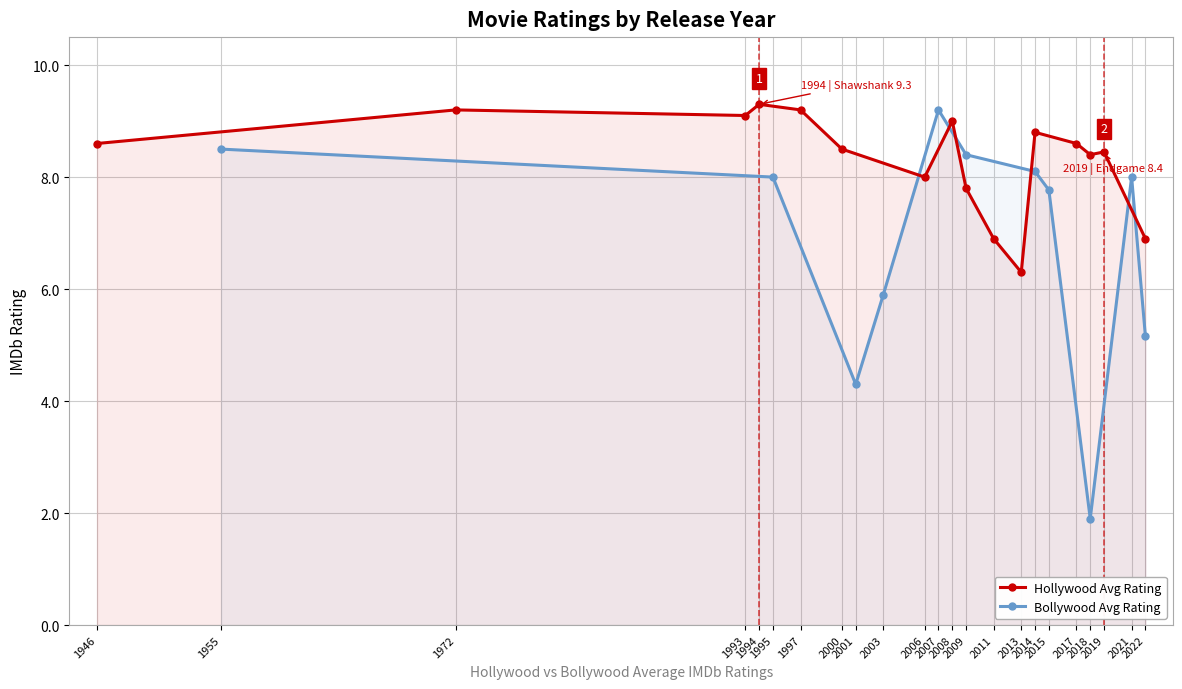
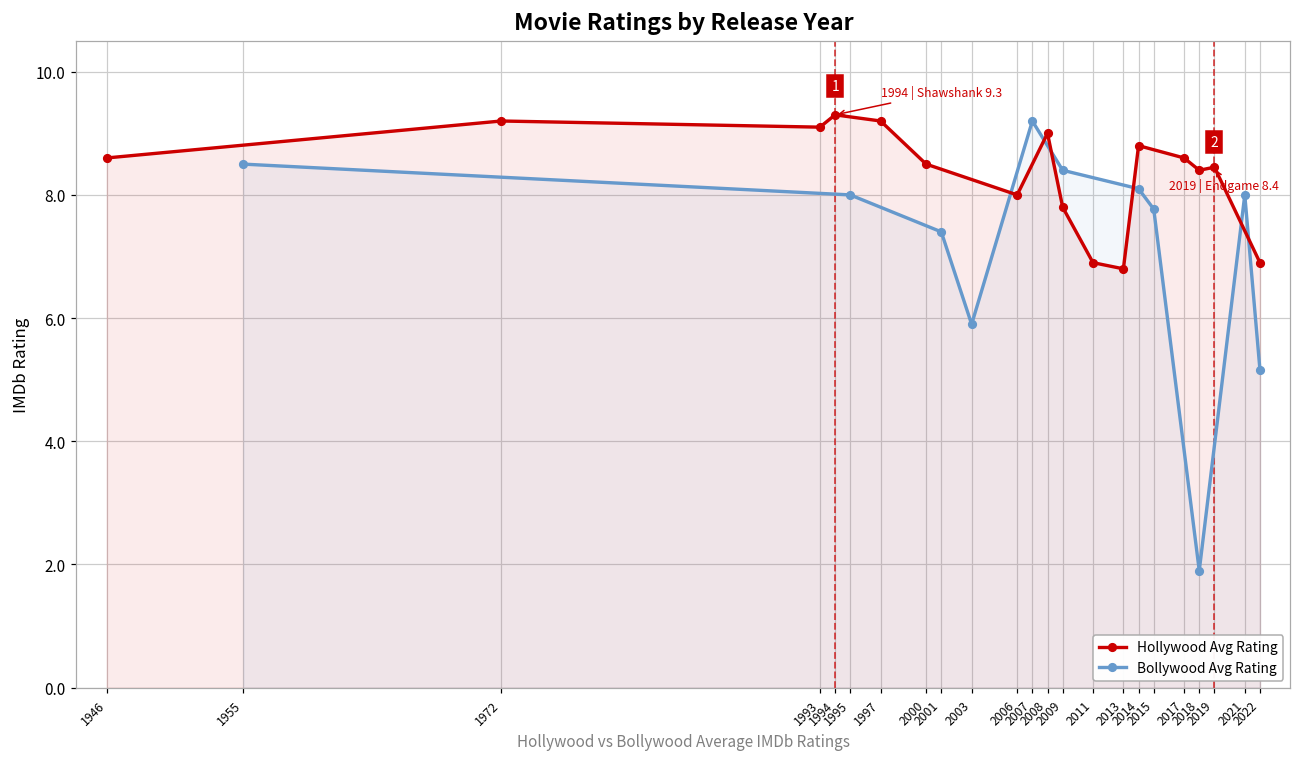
  {
    "Hollywood Avg Rating": {
      "1946": 8.6,
      "1972": 9.2,
      "1993": 9.1,
      "1997": 9.2,
      "2000": 8.5,
      "2006": 8.0,
      "2008": 9.0,
      "2009": 7.8,
      "2011": 6.9,
-     "2013": 6.3,
+     "2013": 6.8,
      "2014": 8.8,
      "2017": 8.6,
      "2022": 6.9
    },
    "Bollywood Avg Rating": {
      "1955": 8.5,
      "1995": 8.0,
-     "2001": 4.3,
+     "2001": 7.4,
      "2003": 5.9,
      "2007": 9.2,
      "2009": 8.4,
      "2014": 8.1,
      "2015": 7.8,
      "2018": 1.9,
      "2021": 8.0,
      "2022": 5.2
    }
  }
